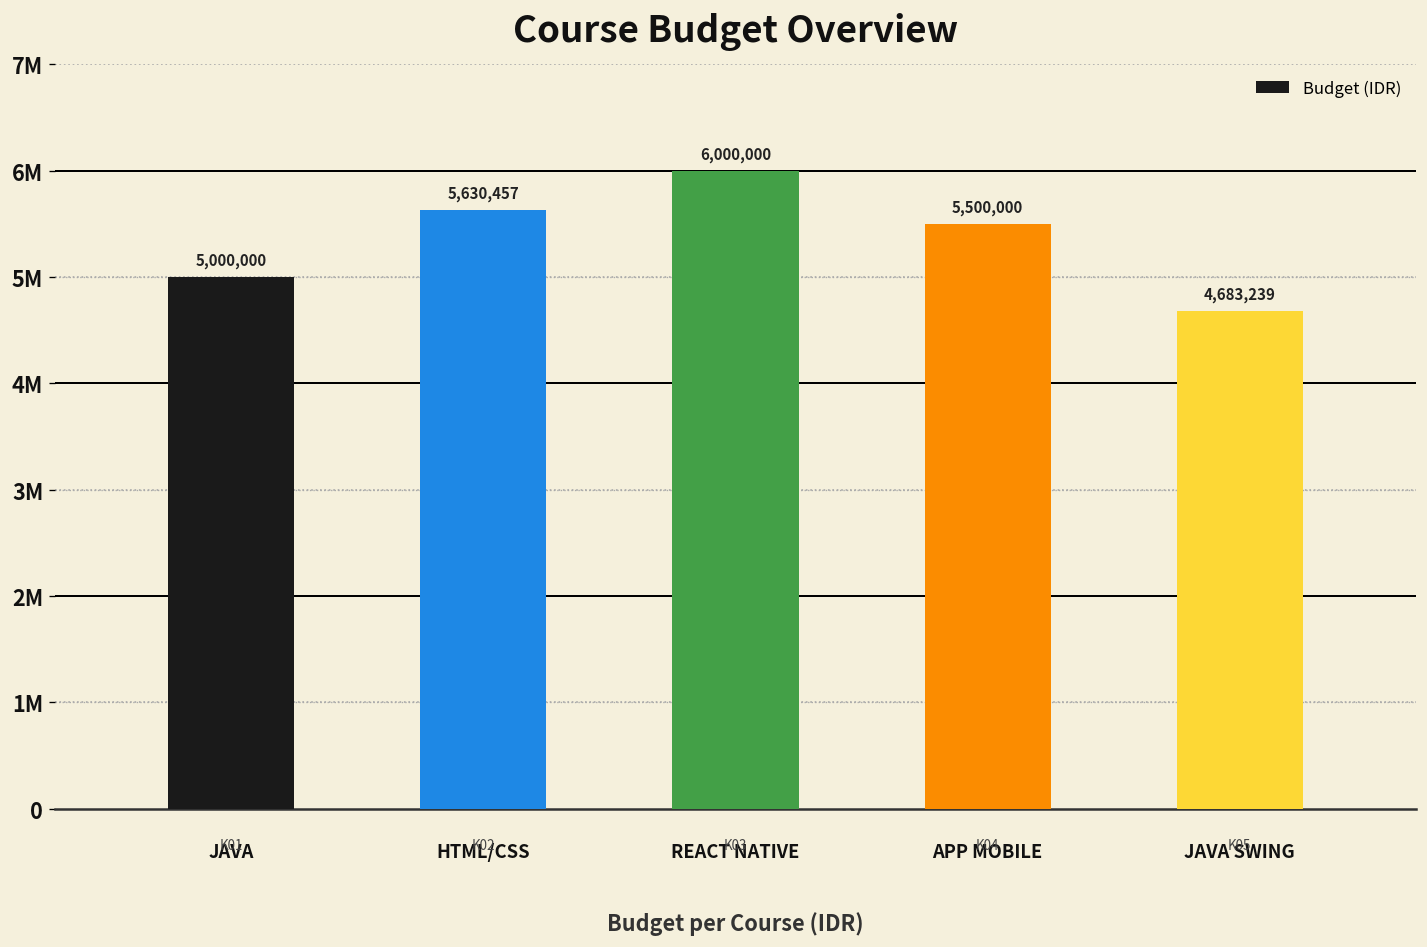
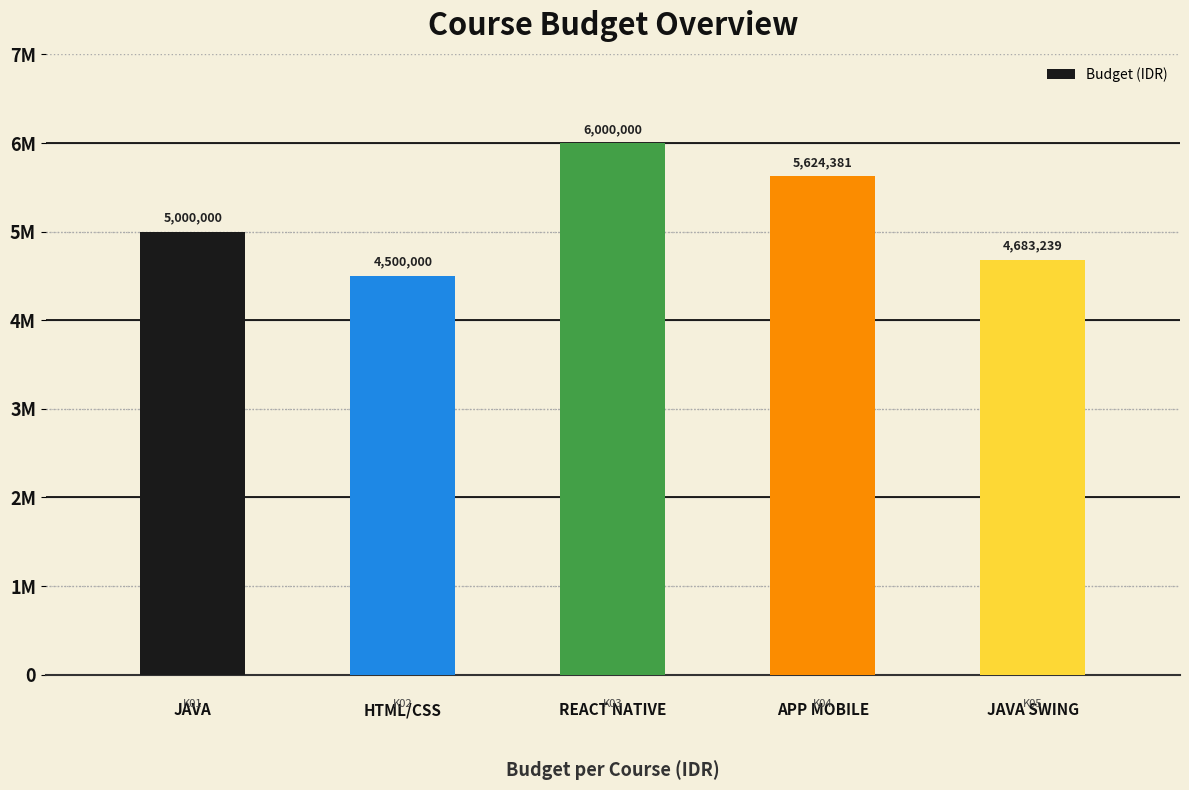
  {
    "JAVA": "5,000,000",
-   "HTML/CSS": "5,630,457",
+   "HTML/CSS": "4,500,000",
    "REACT NATIVE": "6,000,000",
-   "APP MOBILE": "5,500,000",
+   "APP MOBILE": "5,624,381",
    "JAVA SWING": "4,683,239"
  }
